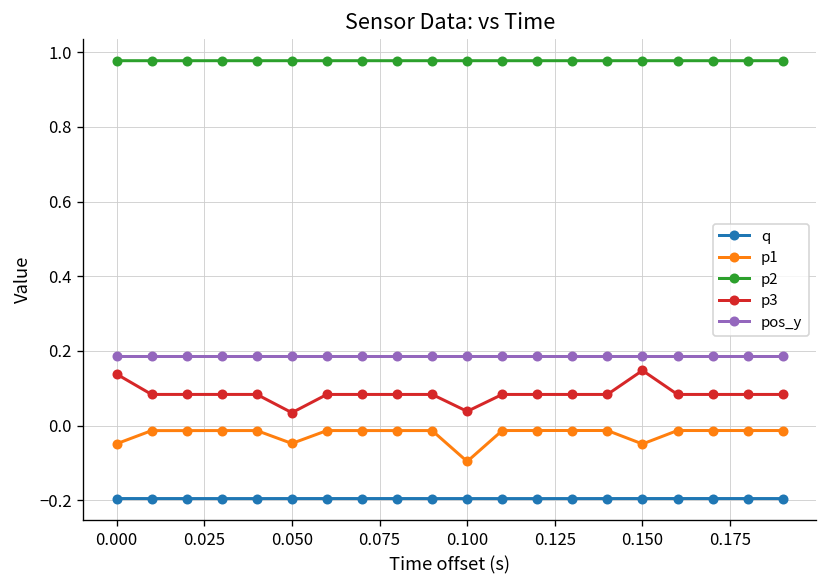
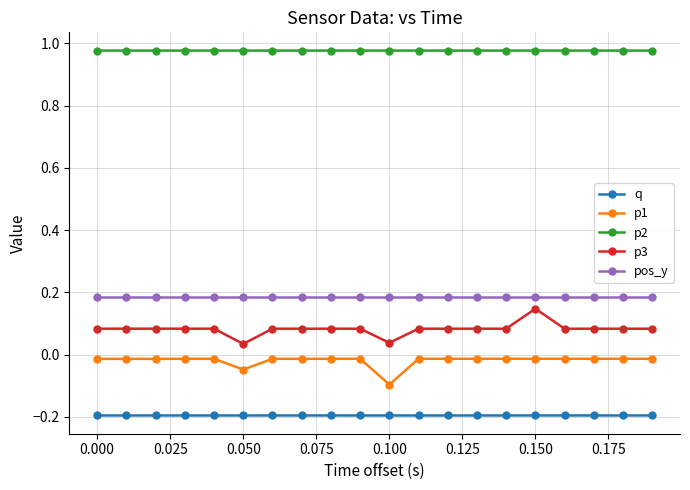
  {
    "q": {
      "0.000": -0.20,
      "0.050": -0.20,
      "0.100": -0.20,
      "0.150": -0.20
    },
    "p1": {
-     "0.000": -0.05,
+     "0.000": -0.01,
      "0.050": -0.05,
      "0.100": -0.10,
-     "0.150": -0.05
+     "0.150": -0.01
    },
    "p2": {
      "0.000": 0.98,
      "0.050": 0.98,
      "0.100": 0.98,
      "0.150": 0.98
    },
    "p3": {
-     "0.000": 0.14,
+     "0.000": 0.08,
      "0.050": 0.03,
      "0.100": 0.04,
      "0.150": 0.15
    },
    "pos_y": {
      "0.000": 0.19,
      "0.050": 0.19,
      "0.100": 0.19,
      "0.150": 0.19
    }
  }
